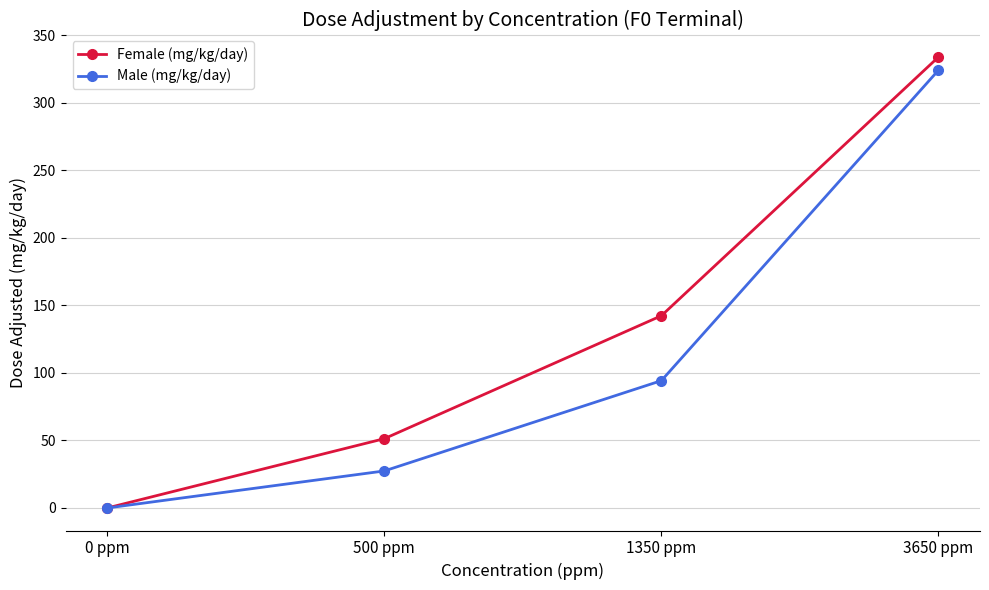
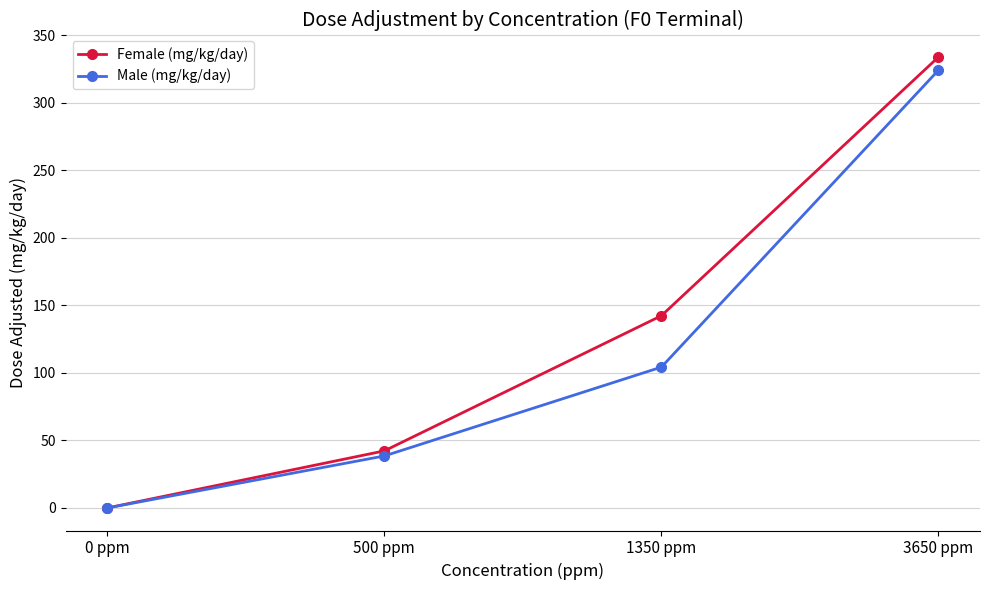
  {
    "Female (mg/kg/day)": {
-     "500 ppm": 51,
+     "500 ppm": 42,
      "1350 ppm": 142,
      "3650 ppm": 334
    },
    "Male (mg/kg/day)": {
-     "500 ppm": 27,
-     "1350 ppm": 94,
+     "500 ppm": 39,
+     "1350 ppm": 104,
      "3650 ppm": 324
    }
  }
